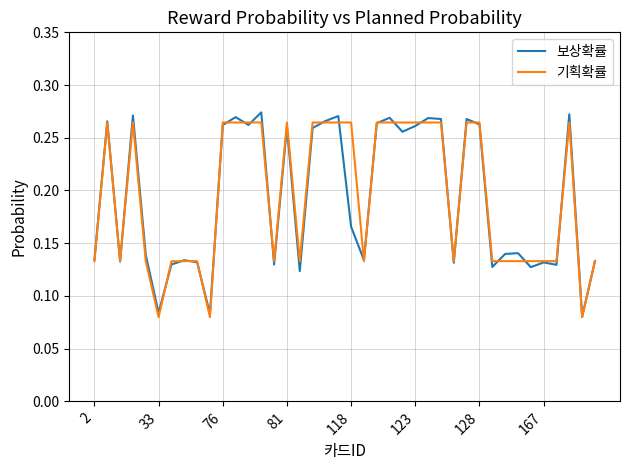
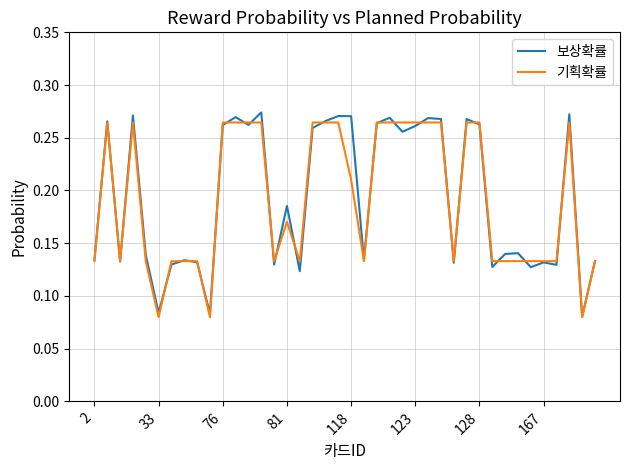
  {
    "보상확률": {
-     "81": 0.260,
-     "118": 0.166,
+     "81": 0.185,
+     "118": 0.271,
      "123": 0.261
    },
    "기획확률": {
-     "81": 0.265,
-     "118": 0.265,
+     "81": 0.170,
+     "118": 0.210,
      "123": 0.265
    }
  }
